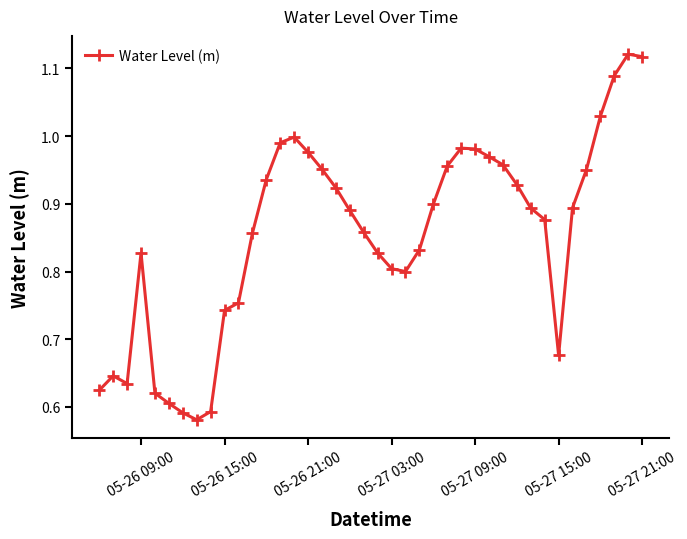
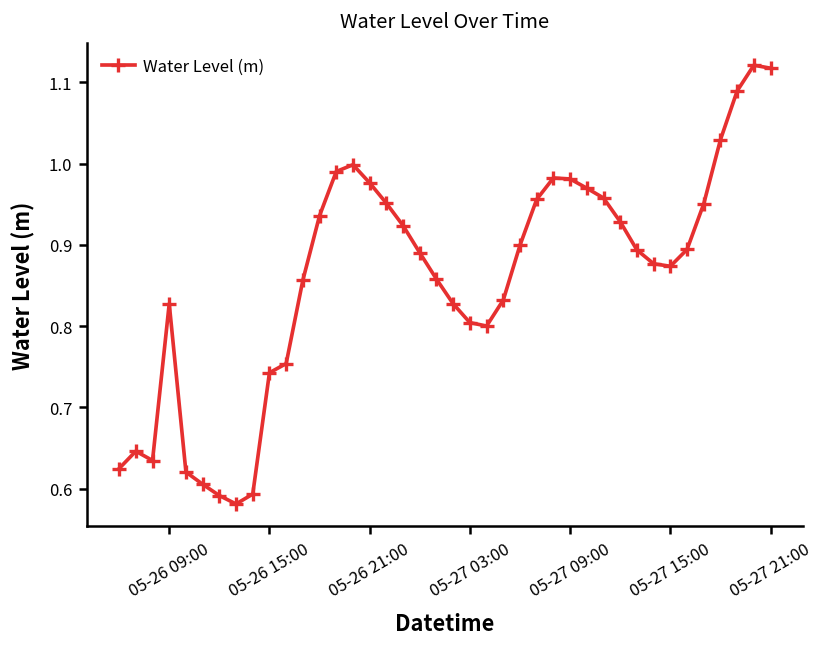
  {
    "05-26 09:00": 0.83,
    "05-26 15:00": 0.74,
    "05-26 21:00": 0.98,
    "05-27 03:00": 0.80,
    "05-27 09:00": 0.98,
-   "05-27 15:00": 0.68,
+   "05-27 15:00": 0.87,
    "05-27 21:00": 1.12
  }
